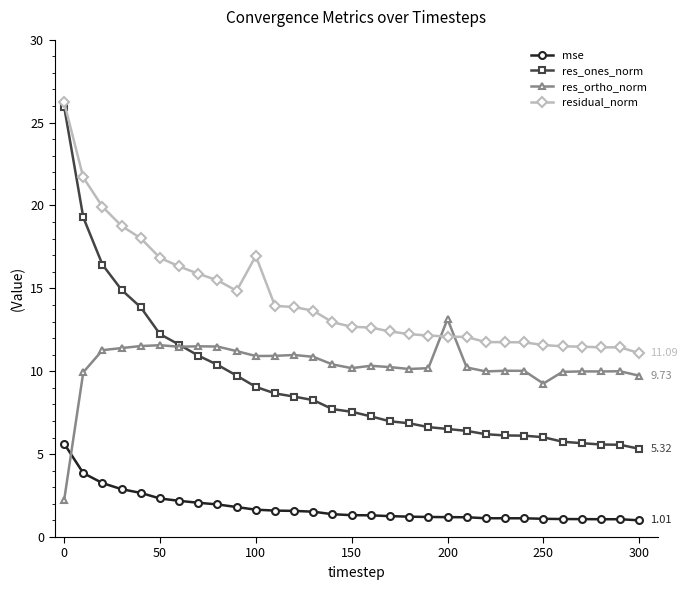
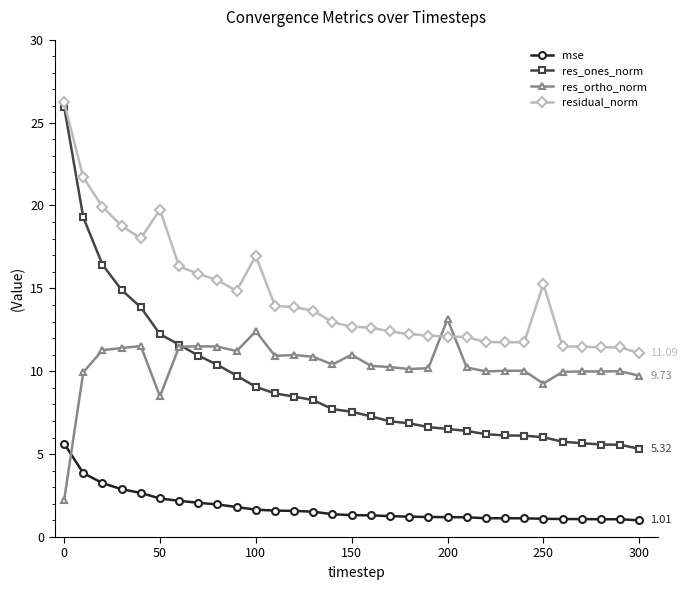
  {
    "res_ortho_norm": {
      "0": 2.2,
-     "50": 11.6,
-     "100": 10.9,
-     "150": 10.2,
+     "50": 8.5,
+     "100": 12.4,
+     "150": 11.0,
      "200": 13.1,
      "250": 9.3
    },
    "residual_norm": {
      "0": 26.2,
-     "50": 16.8,
+     "50": 19.7,
      "100": 17.0,
      "150": 12.7,
      "200": 12.1,
-     "250": 11.6
+     "250": 15.3
    }
  }
